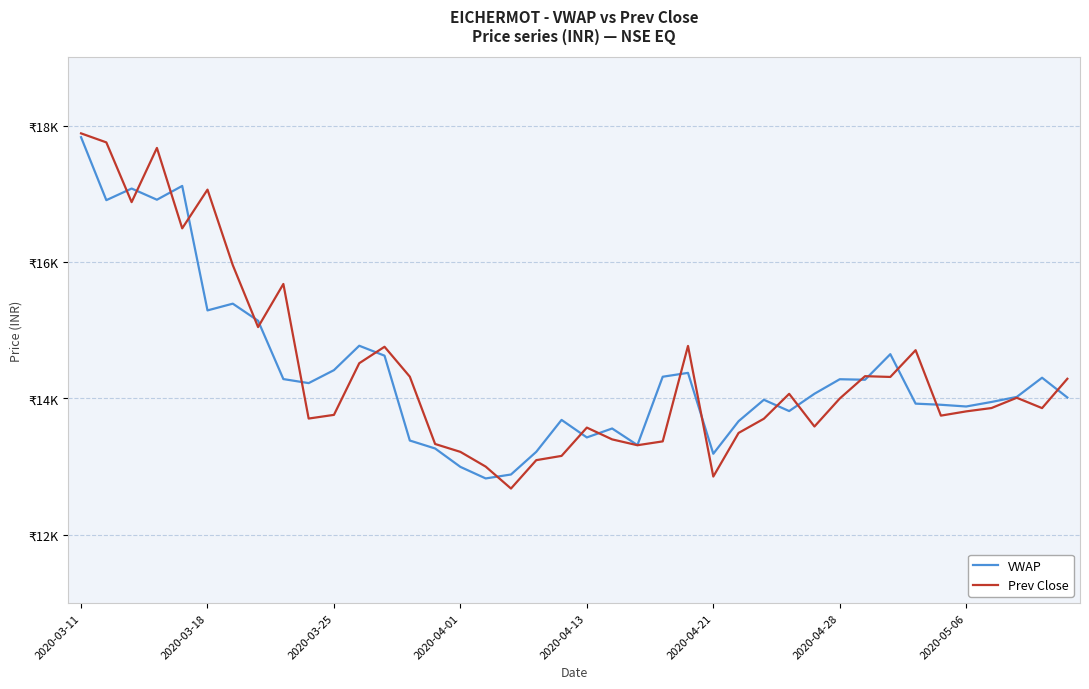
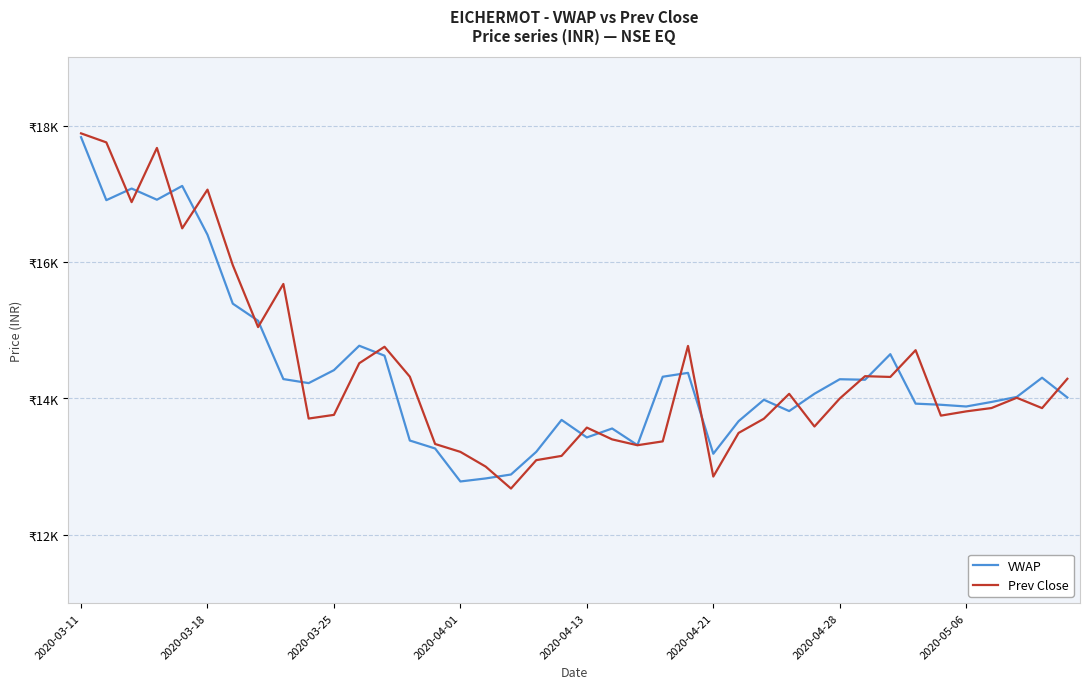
  {
    "VWAP": {
      "2020-03-11": "₹17800",
-     "2020-03-18": "₹15300",
+     "2020-03-18": "₹16400",
      "2020-03-25": "₹14400",
-     "2020-04-01": "₹13000",
+     "2020-04-01": "₹12800",
      "2020-04-13": "₹13400",
      "2020-04-21": "₹13200",
      "2020-04-28": "₹14300",
      "2020-05-06": "₹13900"
    },
    "Prev Close": {
      "2020-03-11": "₹17900",
      "2020-03-18": "₹17100",
      "2020-03-25": "₹13800",
      "2020-04-01": "₹13200",
      "2020-04-13": "₹13600",
      "2020-04-21": "₹12900",
      "2020-04-28": "₹14000",
      "2020-05-06": "₹13800"
    }
  }
